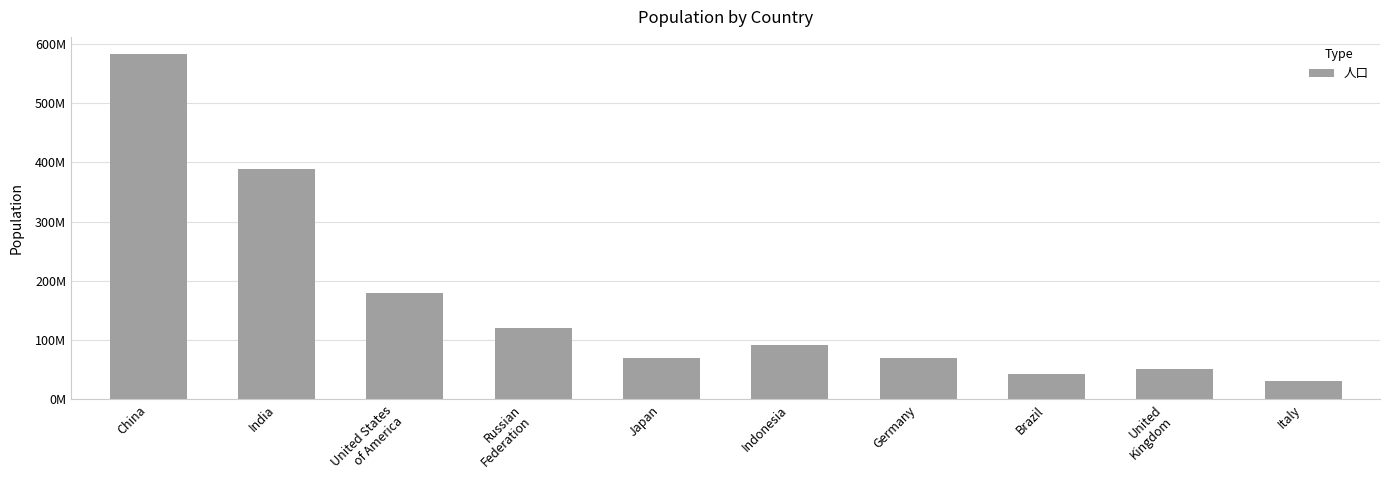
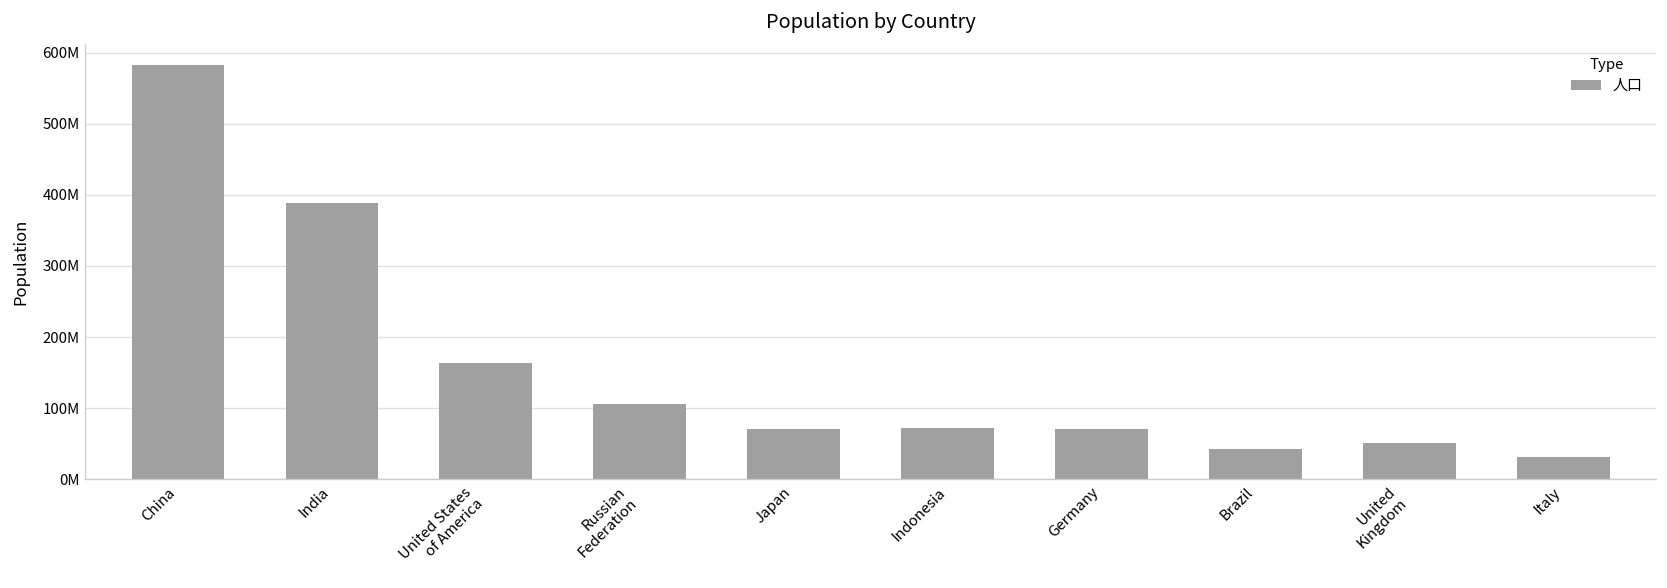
  {
    "China": 580000000,
    "India": 390000000,
-   "United States of America": 180000000,
-   "Russian Federation": 120000000,
+   "United States of America": 160000000,
+   "Russian Federation": 110000000,
    "Japan": 70000000,
-   "Indonesia": 90000000,
+   "Indonesia": 70000000,
    "Germany": 70000000,
    "Brazil": 40000000,
    "United Kingdom": 50000000,
    "Italy": 30000000
  }
